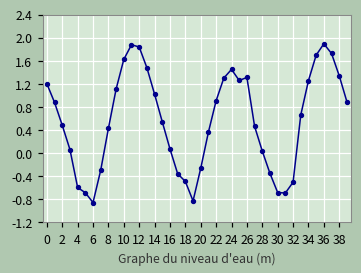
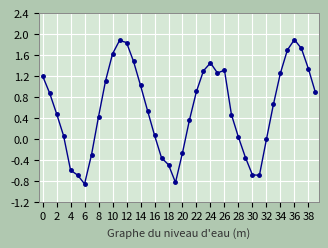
  {
    "0": 1.2,
    "2": 0.5,
    "4": -0.6,
    "6": -0.9,
    "8": 0.4,
    "10": 1.6,
    "12": 1.8,
    "14": 1.0,
    "16": 0.1,
    "18": -0.5,
    "20": -0.3,
    "22": 0.9,
    "24": 1.5,
    "26": 1.3,
    "28": 0.0,
    "30": -0.7,
-   "32": -0.5,
+   "32": 0.0,
    "34": 1.3,
    "36": 1.9,
    "38": 1.3
  }
